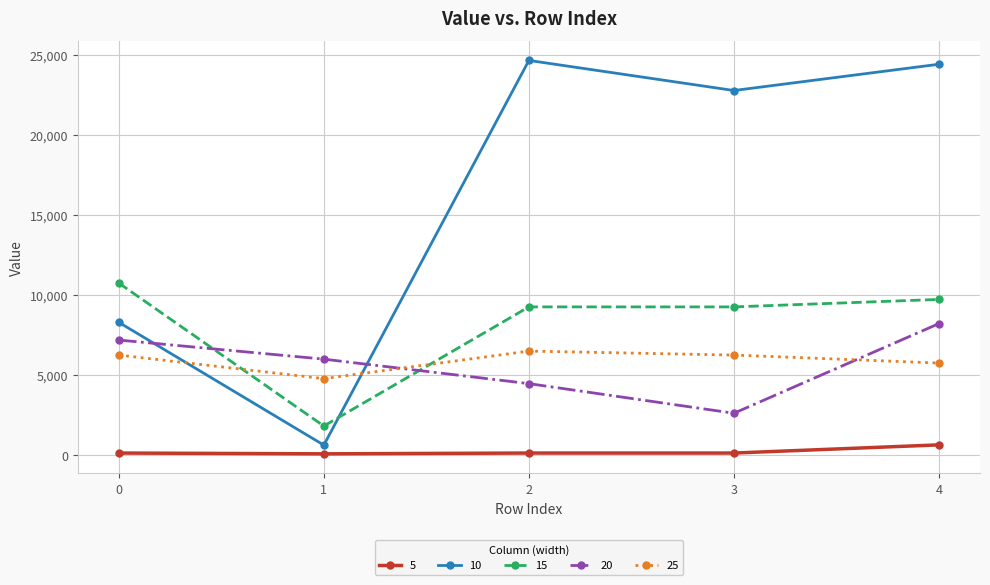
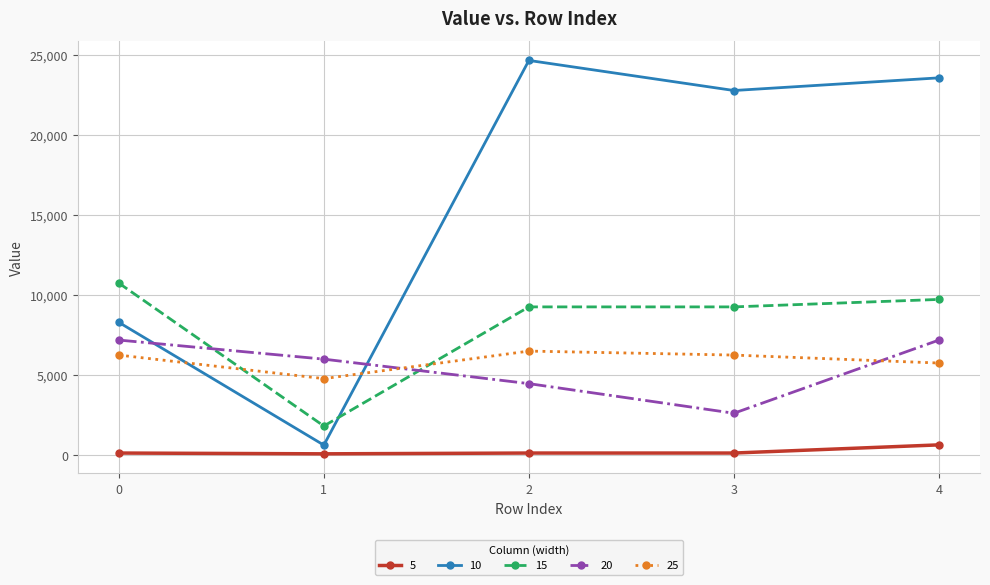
  {
    "5": {
      "0": "100",
      "1": "100",
      "2": "100",
      "3": "100",
      "4": "600"
    },
    "10": {
      "0": "8,300",
      "1": "600",
      "2": "24,700",
      "3": "22,800",
-     "4": "24,400"
+     "4": "23,600"
    },
    "15": {
      "0": "10,700",
      "1": "1,800",
      "2": "9,200",
      "3": "9,200",
      "4": "9,700"
    },
    "20": {
      "0": "7,200",
      "1": "6,000",
      "2": "4,400",
      "3": "2,600",
-     "4": "8,200"
+     "4": "7,200"
    },
    "25": {
      "0": "6,200",
      "1": "4,800",
      "2": "6,500",
      "3": "6,200",
      "4": "5,700"
    }
  }
